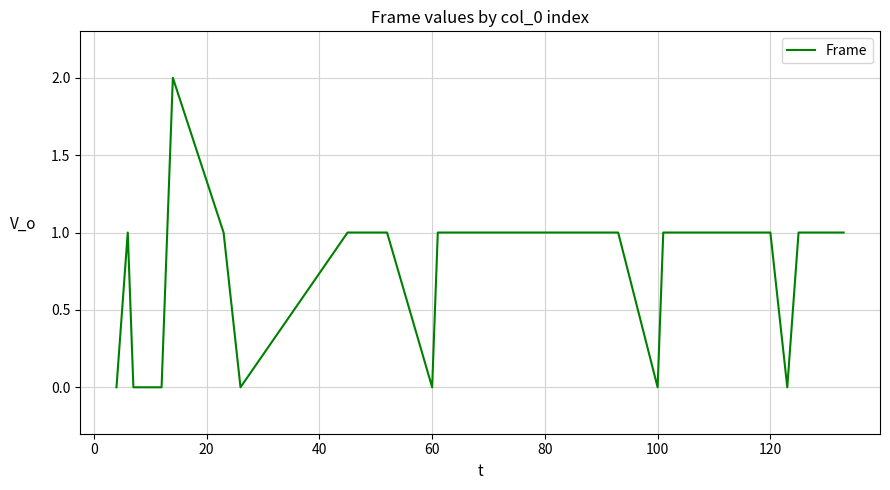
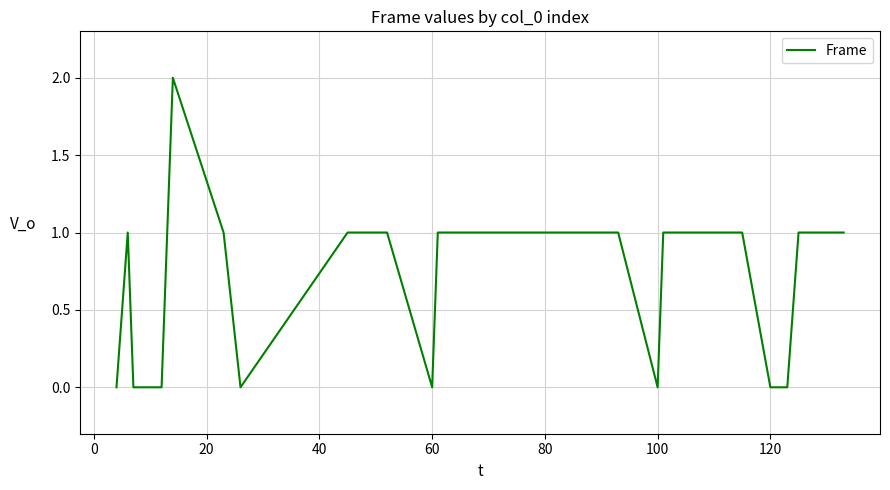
  {
    "60": 0,
    "100": 0,
-   "120": 1
+   "120": 0
  }
